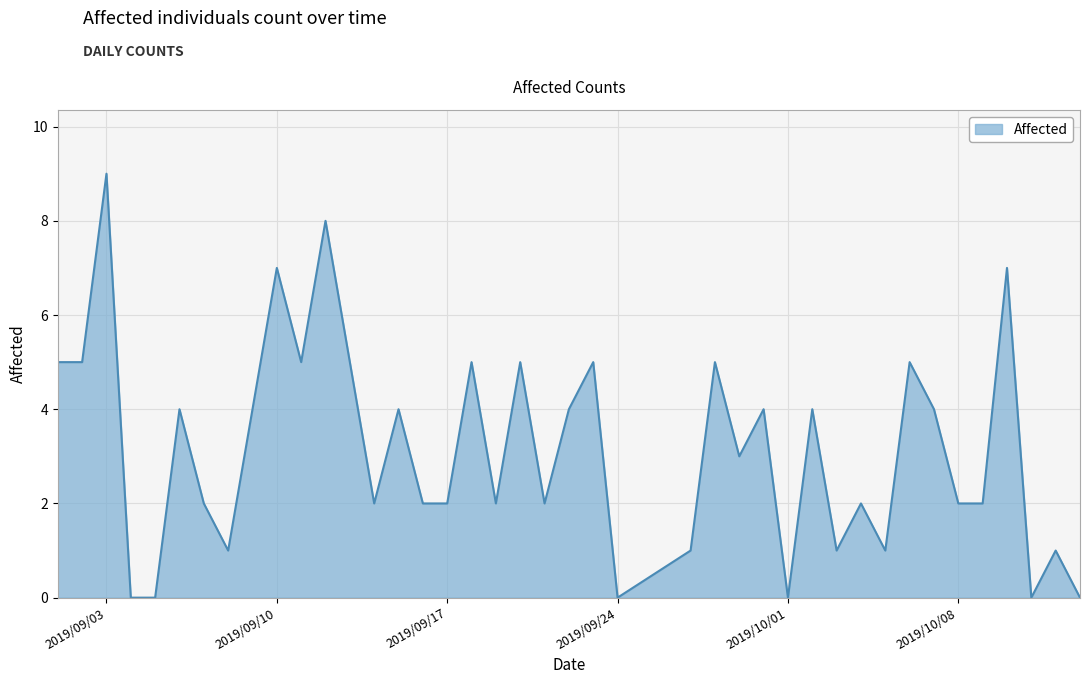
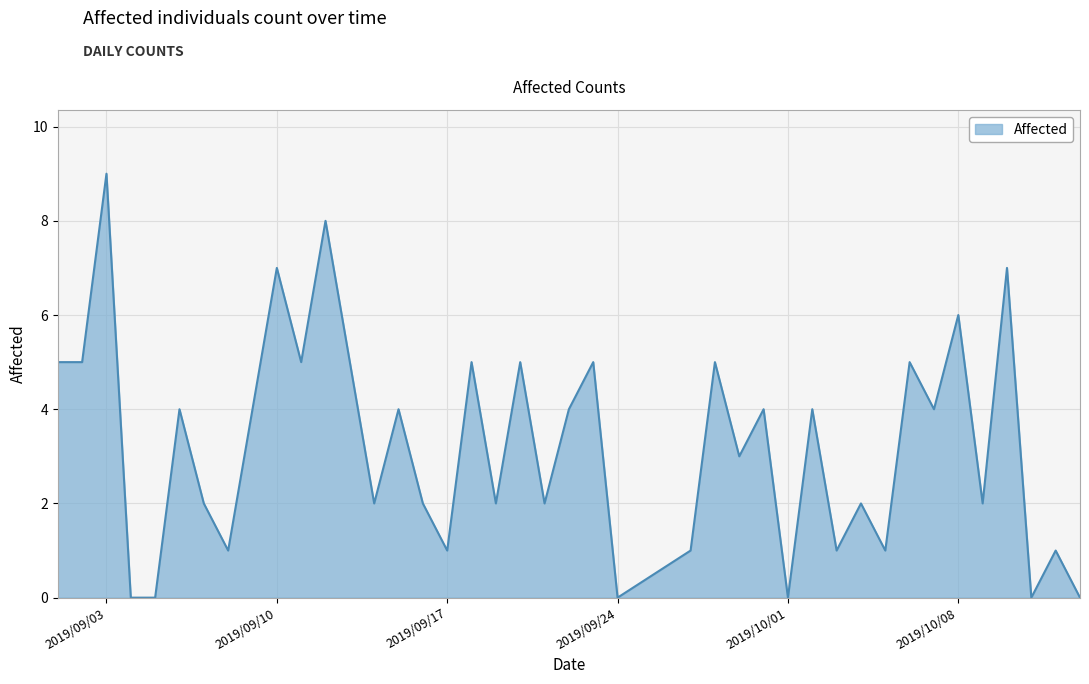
  {
    "2019/09/03": 9,
    "2019/09/10": 7,
-   "2019/09/17": 2,
+   "2019/09/17": 1,
    "2019/09/24": 0,
    "2019/10/01": 0,
-   "2019/10/08": 2
+   "2019/10/08": 6
  }
